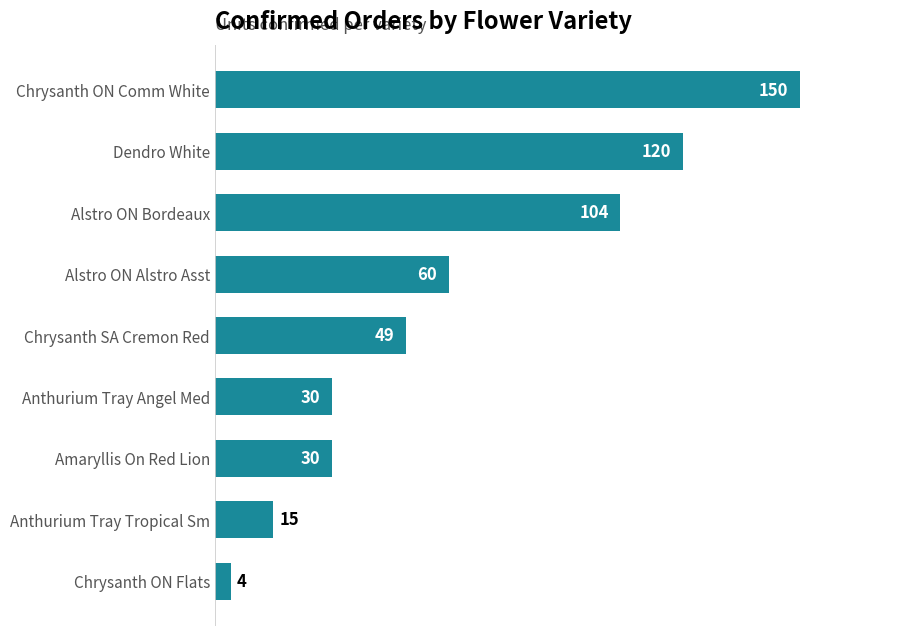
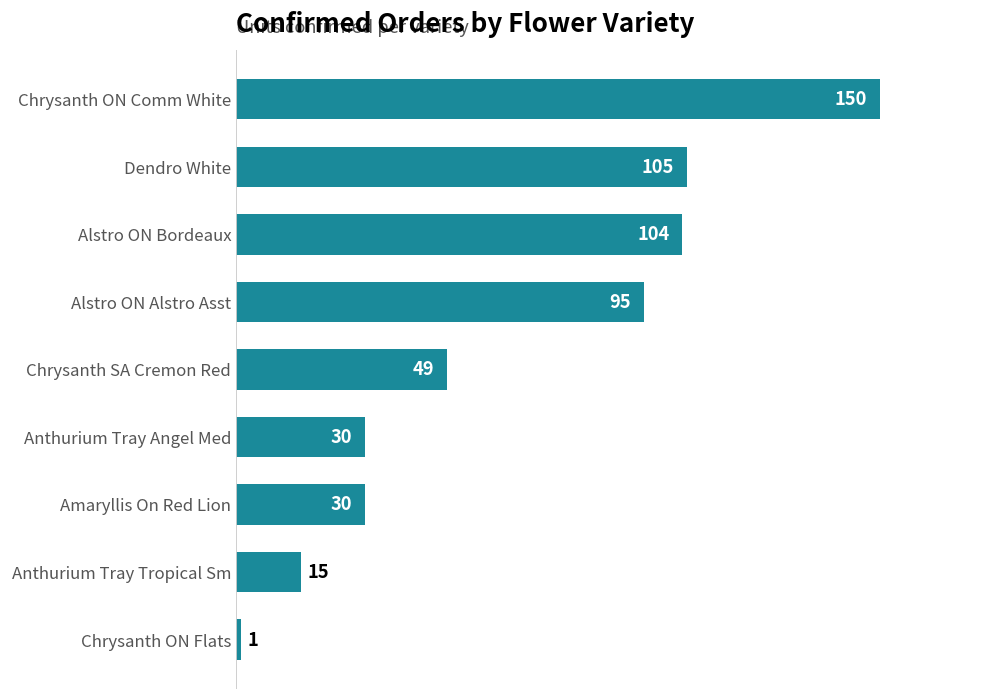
  {
    "Chrysanth ON Comm White": 150,
-   "Dendro White": 120,
+   "Dendro White": 105,
    "Alstro ON Bordeaux": 104,
-   "Alstro ON Alstro Asst": 60,
+   "Alstro ON Alstro Asst": 95,
    "Chrysanth SA Cremon Red": 49,
    "Anthurium Tray Angel Med": 30,
    "Amaryllis On Red Lion": 30,
    "Anthurium Tray Tropical Sm": 15,
-   "Chrysanth ON Flats": 4
+   "Chrysanth ON Flats": 1
  }
